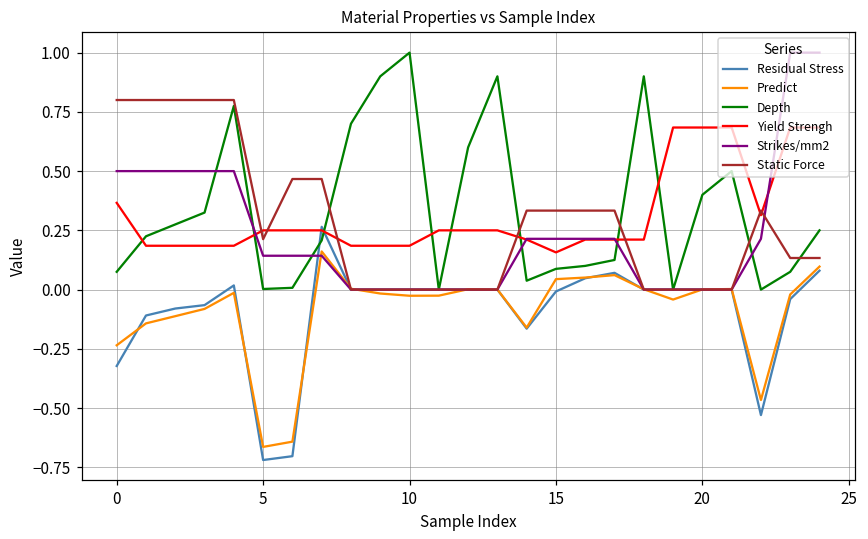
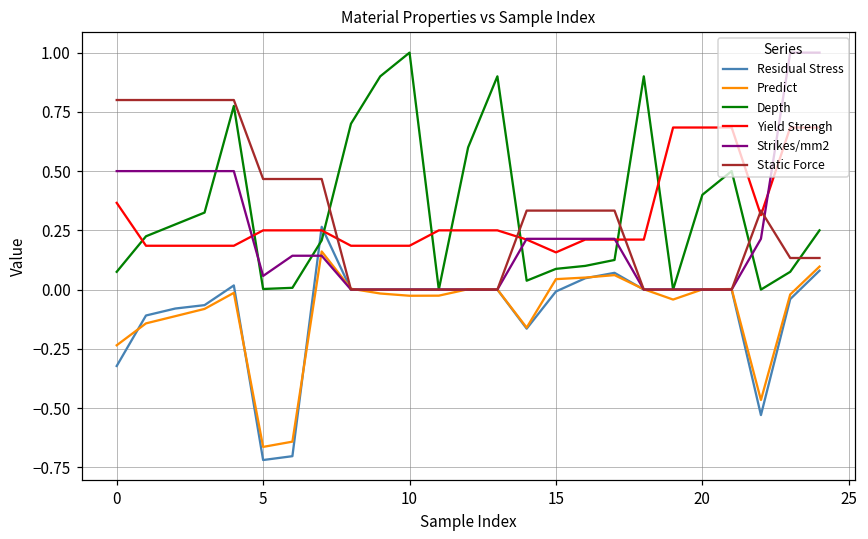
  {
    "Residual Stress": {
      "0": -0.32,
      "5": -0.72,
      "15": -0.01
    },
    "Predict": {
      "0": -0.24,
      "5": -0.66,
      "10": -0.03,
      "15": 0.04
    },
    "Depth": {
      "0": 0.08,
      "5": 0.00,
      "10": 1.00,
      "15": 0.09,
      "20": 0.40
    },
    "Yield Strengh": {
      "0": 0.37,
      "5": 0.25,
      "10": 0.19,
      "15": 0.16,
      "20": 0.68
    },
    "Strikes/mm2": {
      "0": 0.50,
-     "5": 0.14,
+     "5": 0.06,
      "15": 0.21
    },
    "Static Force": {
      "0": 0.80,
-     "5": 0.21,
+     "5": 0.47,
      "15": 0.33
    }
  }
